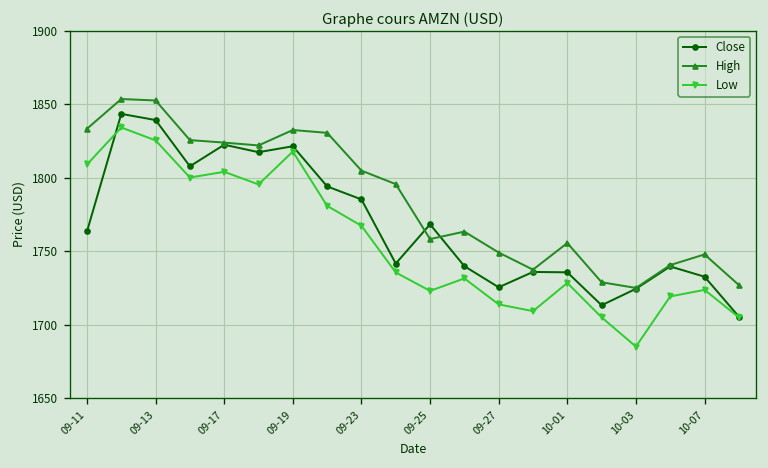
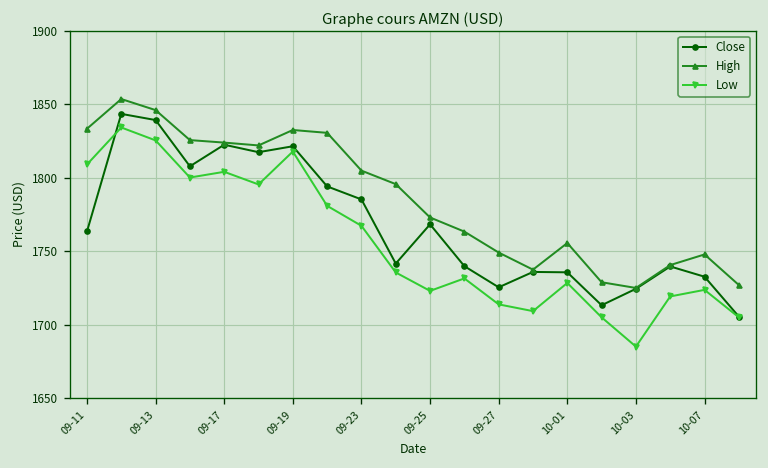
  {
    "Close": {
      "09-11": 1763,
      "09-13": 1839,
      "09-19": 1822,
      "09-23": 1785,
      "09-25": 1768,
      "09-27": 1725,
      "10-01": 1736,
      "10-07": 1733
    },
    "High": {
      "09-11": 1833,
-     "09-13": 1853,
+     "09-13": 1846,
      "09-19": 1833,
      "09-23": 1805,
-     "09-25": 1758,
+     "09-25": 1773,
      "09-27": 1749,
      "10-01": 1756,
      "10-07": 1748
    },
    "Low": {
      "09-11": 1809,
      "09-13": 1825,
      "09-17": 1804,
      "09-19": 1818,
      "09-23": 1767,
      "09-25": 1723,
      "09-27": 1714,
      "10-01": 1728,
      "10-03": 1685,
      "10-07": 1724
    }
  }
